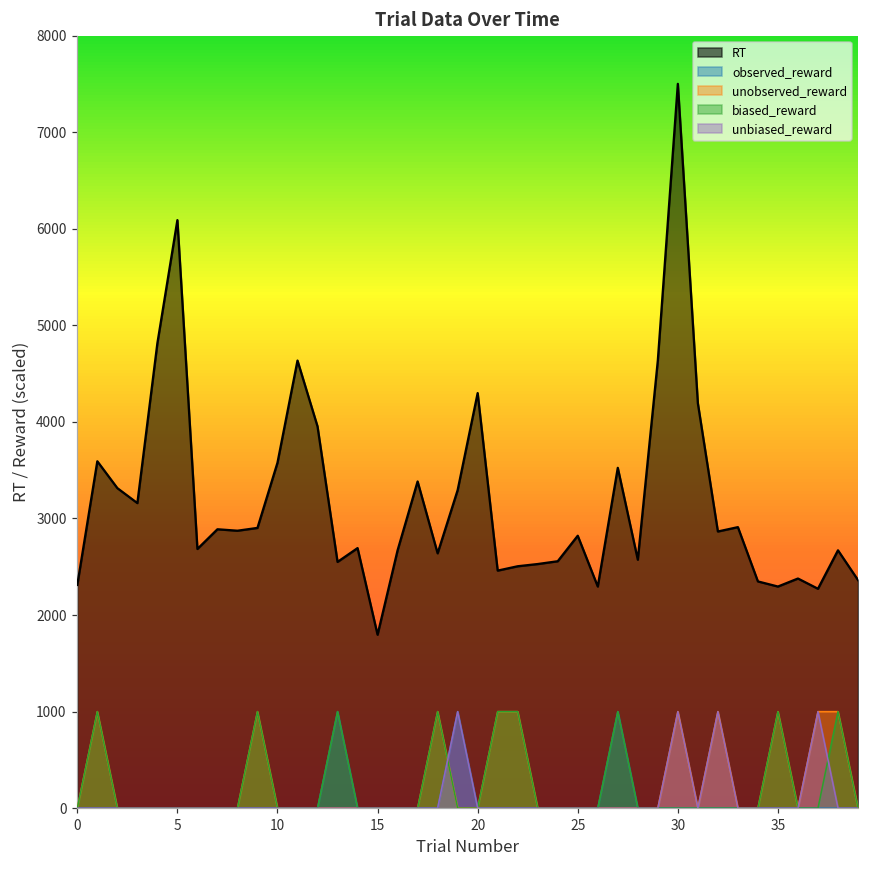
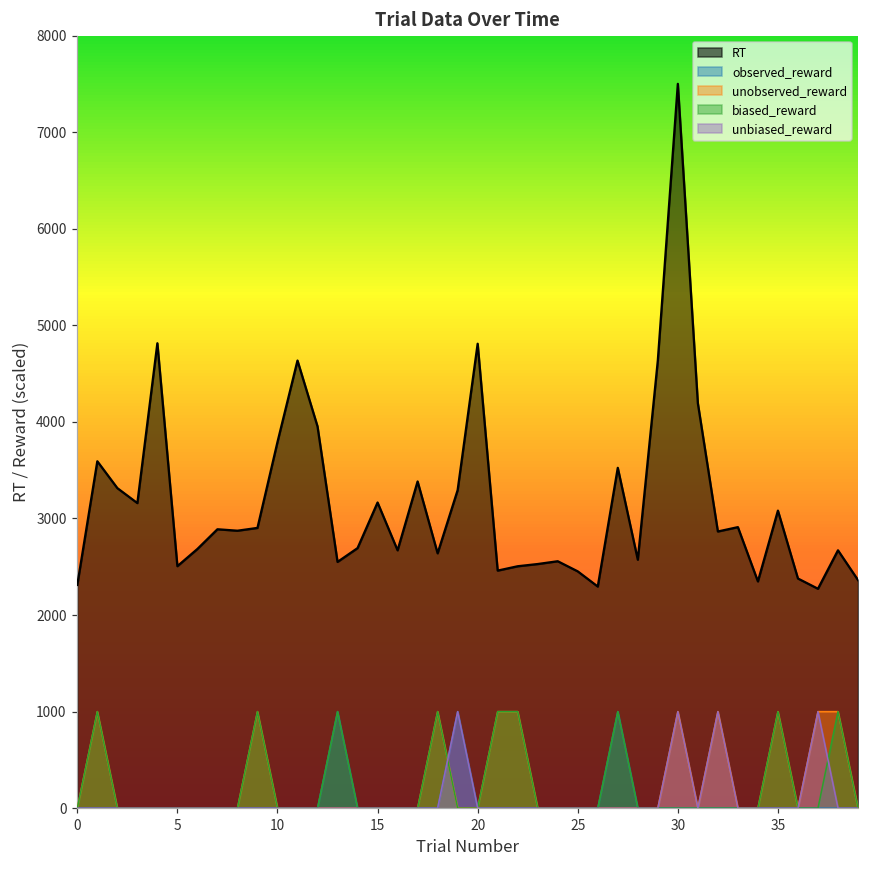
  {
    "RT": {
      "0": 2300,
-     "5": 6100,
-     "10": 3600,
-     "15": 1800,
-     "20": 4300,
-     "25": 2800,
+     "5": 2500,
+     "10": 3800,
+     "15": 3200,
+     "20": 4800,
+     "25": 2500,
      "30": 7500,
-     "35": 2300
+     "35": 3100
    }
  }
